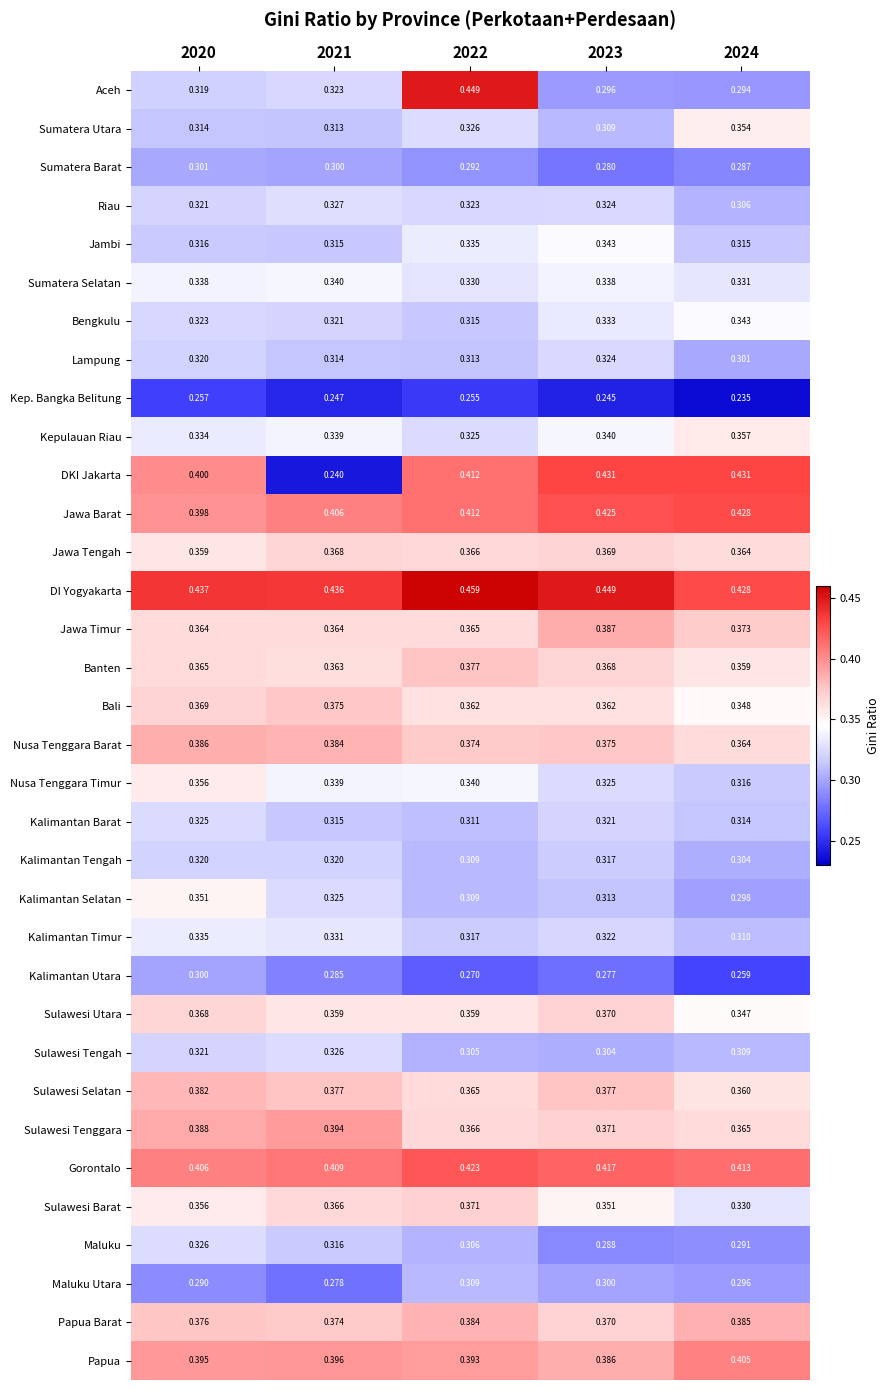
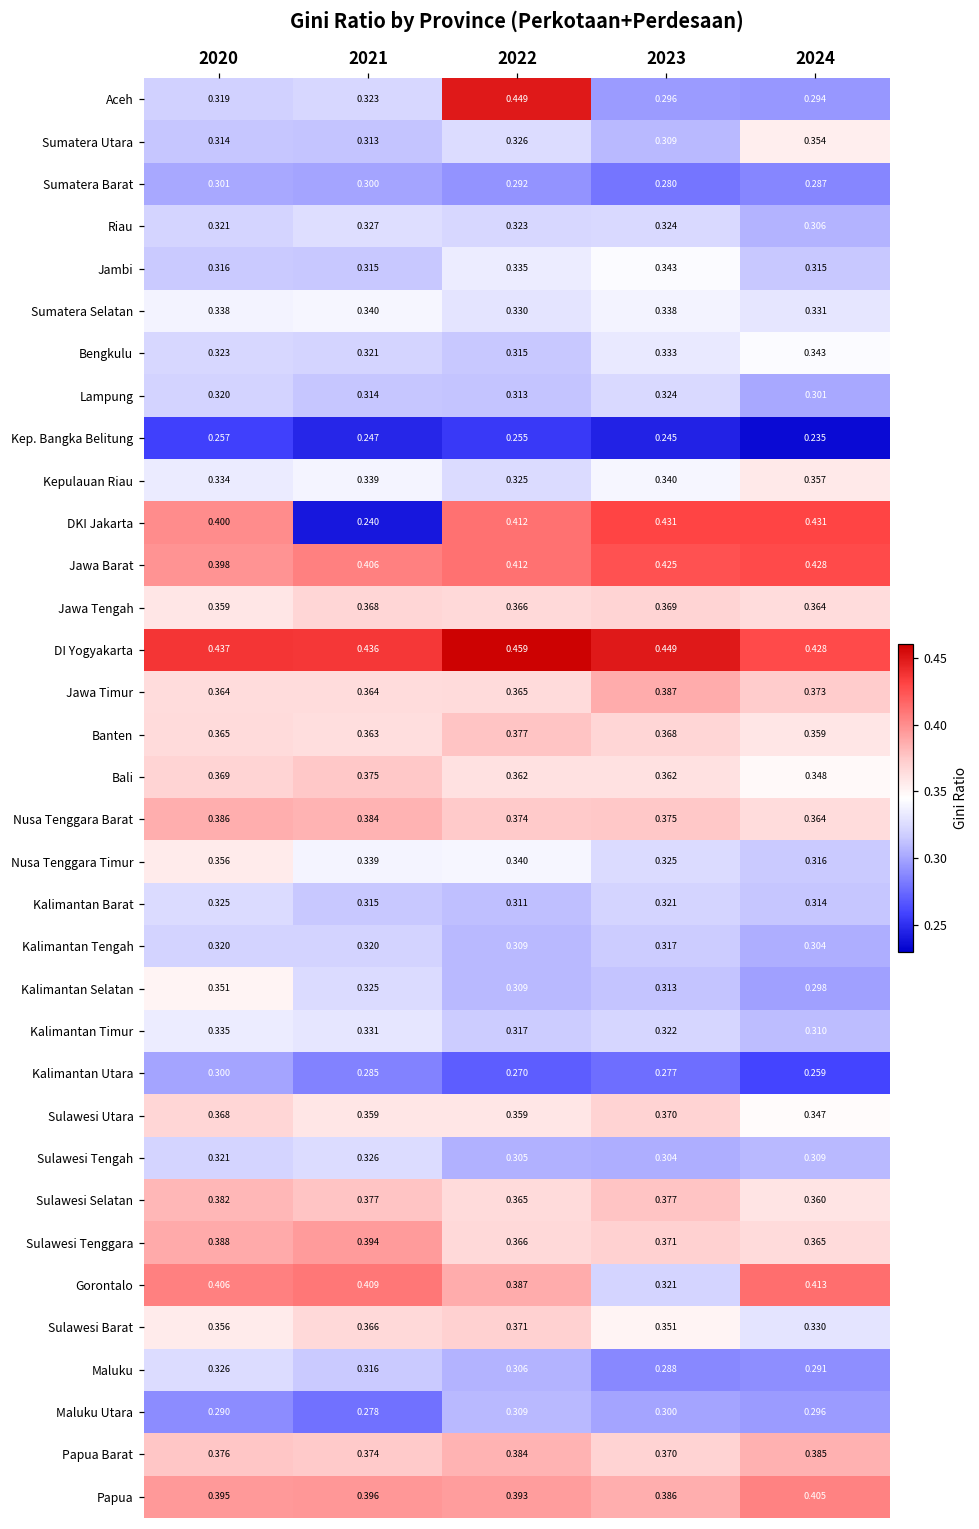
  {
    "Aceh": {
      "2020": 0.319,
      "2021": 0.323,
      "2022": 0.449,
      "2023": 0.296,
      "2024": 0.294
    },
    "Sumatera Utara": {
      "2020": 0.314,
      "2021": 0.313,
      "2022": 0.326,
      "2023": 0.309,
      "2024": 0.354
    },
    "Sumatera Barat": {
      "2020": 0.301,
      "2021": 0.300,
      "2022": 0.292,
      "2023": 0.280,
      "2024": 0.287
    },
    "Riau": {
      "2020": 0.321,
      "2021": 0.327,
      "2022": 0.323,
      "2023": 0.324,
      "2024": 0.306
    },
    "Jambi": {
      "2020": 0.316,
      "2021": 0.315,
      "2022": 0.335,
      "2023": 0.343,
      "2024": 0.315
    },
    "Sumatera Selatan": {
      "2020": 0.338,
      "2021": 0.340,
      "2022": 0.330,
      "2023": 0.338,
      "2024": 0.331
    },
    "Bengkulu": {
      "2020": 0.323,
      "2021": 0.321,
      "2022": 0.315,
      "2023": 0.333,
      "2024": 0.343
    },
    "Lampung": {
      "2020": 0.320,
      "2021": 0.314,
      "2022": 0.313,
      "2023": 0.324,
      "2024": 0.301
    },
    "Kep. Bangka Belitung": {
      "2020": 0.257,
      "2021": 0.247,
      "2022": 0.255,
      "2023": 0.245,
      "2024": 0.235
    },
    "Kepulauan Riau": {
      "2020": 0.334,
      "2021": 0.339,
      "2022": 0.325,
      "2023": 0.340,
      "2024": 0.357
    },
    "DKI Jakarta": {
      "2020": 0.400,
      "2021": 0.240,
      "2022": 0.412,
      "2023": 0.431,
      "2024": 0.431
    },
    "Jawa Barat": {
      "2020": 0.398,
      "2021": 0.406,
      "2022": 0.412,
      "2023": 0.425,
      "2024": 0.428
    },
    "Jawa Tengah": {
      "2020": 0.359,
      "2021": 0.368,
      "2022": 0.366,
      "2023": 0.369,
      "2024": 0.364
    },
    "DI Yogyakarta": {
      "2020": 0.437,
      "2021": 0.436,
      "2022": 0.459,
      "2023": 0.449,
      "2024": 0.428
    },
    "Jawa Timur": {
      "2020": 0.364,
      "2021": 0.364,
      "2022": 0.365,
      "2023": 0.387,
      "2024": 0.373
    },
    "Banten": {
      "2020": 0.365,
      "2021": 0.363,
      "2022": 0.377,
      "2023": 0.368,
      "2024": 0.359
    },
    "Bali": {
      "2020": 0.369,
      "2021": 0.375,
      "2022": 0.362,
      "2023": 0.362,
      "2024": 0.348
    },
    "Nusa Tenggara Barat": {
      "2020": 0.386,
      "2021": 0.384,
      "2022": 0.374,
      "2023": 0.375,
      "2024": 0.364
    },
    "Nusa Tenggara Timur": {
      "2020": 0.356,
      "2021": 0.339,
      "2022": 0.340,
      "2023": 0.325,
      "2024": 0.316
    },
    "Kalimantan Barat": {
      "2020": 0.325,
      "2021": 0.315,
      "2022": 0.311,
      "2023": 0.321,
      "2024": 0.314
    },
    "Kalimantan Tengah": {
      "2020": 0.320,
      "2021": 0.320,
      "2022": 0.309,
      "2023": 0.317,
      "2024": 0.304
    },
    "Kalimantan Selatan": {
      "2020": 0.351,
      "2021": 0.325,
      "2022": 0.309,
      "2023": 0.313,
      "2024": 0.298
    },
    "Kalimantan Timur": {
      "2020": 0.335,
      "2021": 0.331,
      "2022": 0.317,
      "2023": 0.322,
      "2024": 0.310
    },
    "Kalimantan Utara": {
      "2020": 0.300,
      "2021": 0.285,
      "2022": 0.270,
      "2023": 0.277,
      "2024": 0.259
    },
    "Sulawesi Utara": {
      "2020": 0.368,
      "2021": 0.359,
      "2022": 0.359,
      "2023": 0.370,
      "2024": 0.347
    },
    "Sulawesi Tengah": {
      "2020": 0.321,
      "2021": 0.326,
      "2022": 0.305,
      "2023": 0.304,
      "2024": 0.309
    },
    "Sulawesi Selatan": {
      "2020": 0.382,
      "2021": 0.377,
      "2022": 0.365,
      "2023": 0.377,
      "2024": 0.360
    },
    "Sulawesi Tenggara": {
      "2020": 0.388,
      "2021": 0.394,
      "2022": 0.366,
      "2023": 0.371,
      "2024": 0.365
    },
    "Gorontalo": {
      "2020": 0.406,
      "2021": 0.409,
-     "2022": 0.423,
-     "2023": 0.417,
+     "2022": 0.387,
+     "2023": 0.321,
      "2024": 0.413
    },
    "Sulawesi Barat": {
      "2020": 0.356,
      "2021": 0.366,
      "2022": 0.371,
      "2023": 0.351,
      "2024": 0.330
    },
    "Maluku": {
      "2020": 0.326,
      "2021": 0.316,
      "2022": 0.306,
      "2023": 0.288,
      "2024": 0.291
    },
    "Maluku Utara": {
      "2020": 0.290,
      "2021": 0.278,
      "2022": 0.309,
      "2023": 0.300,
      "2024": 0.296
    },
    "Papua Barat": {
      "2020": 0.376,
      "2021": 0.374,
      "2022": 0.384,
      "2023": 0.370,
      "2024": 0.385
    },
    "Papua": {
      "2020": 0.395,
      "2021": 0.396,
      "2022": 0.393,
      "2023": 0.386,
      "2024": 0.405
    }
  }
